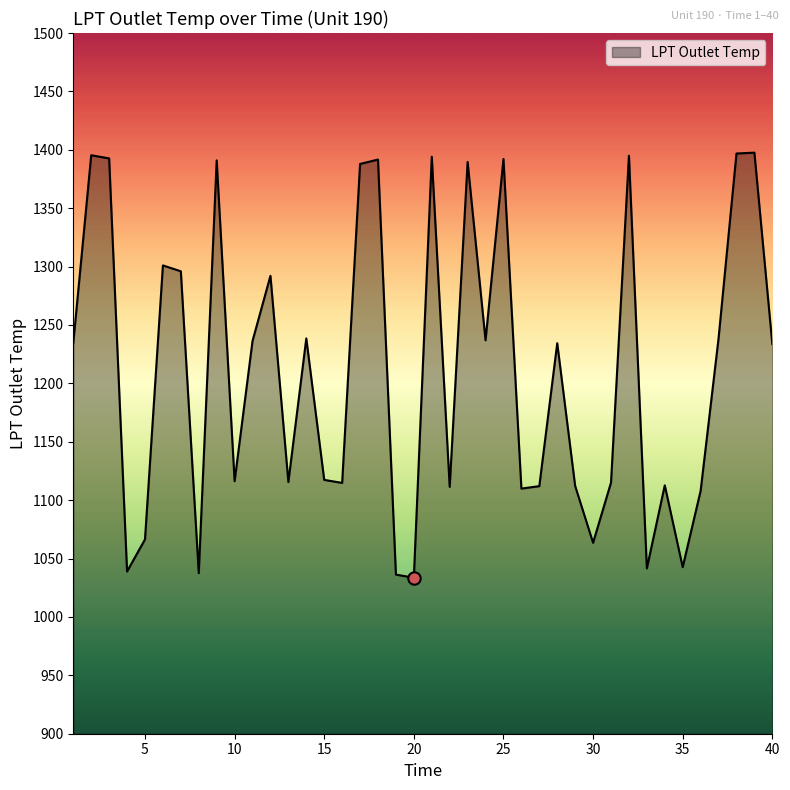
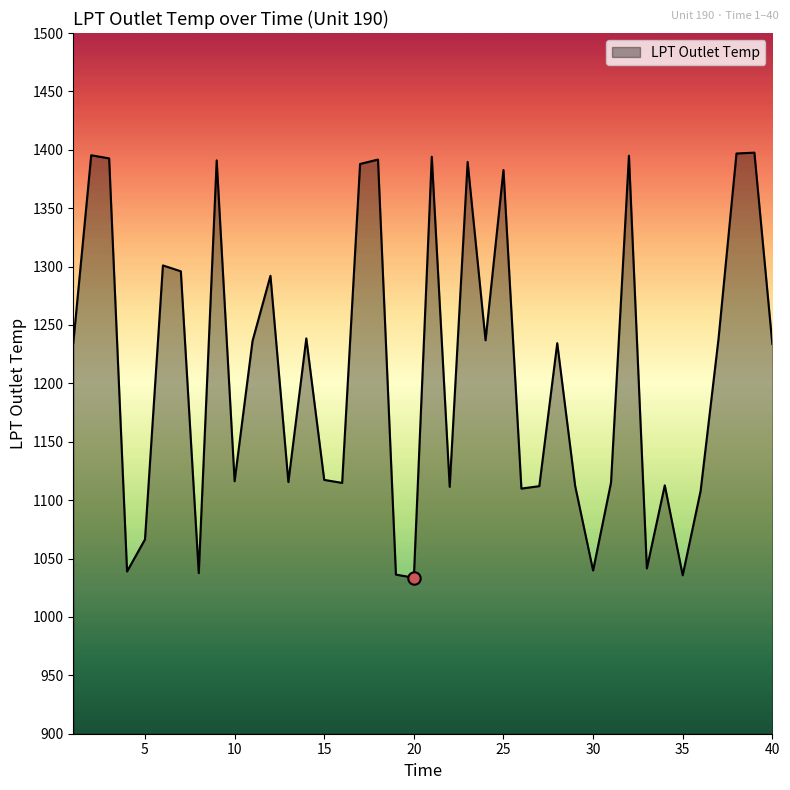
  {
    "LPT Outlet Temp": {
      "5": 1066,
      "10": 1116,
      "15": 1117,
-     "25": 1392,
-     "30": 1064,
-     "35": 1043,
+     "25": 1383,
+     "30": 1040,
+     "35": 1036,
      "40": 1234
    }
  }
